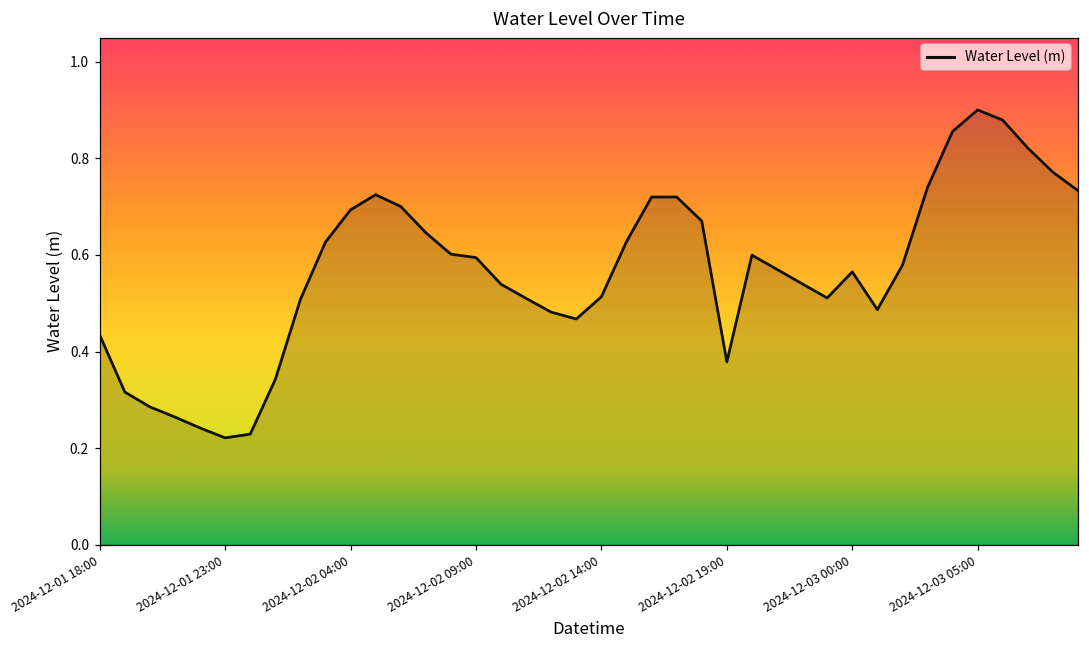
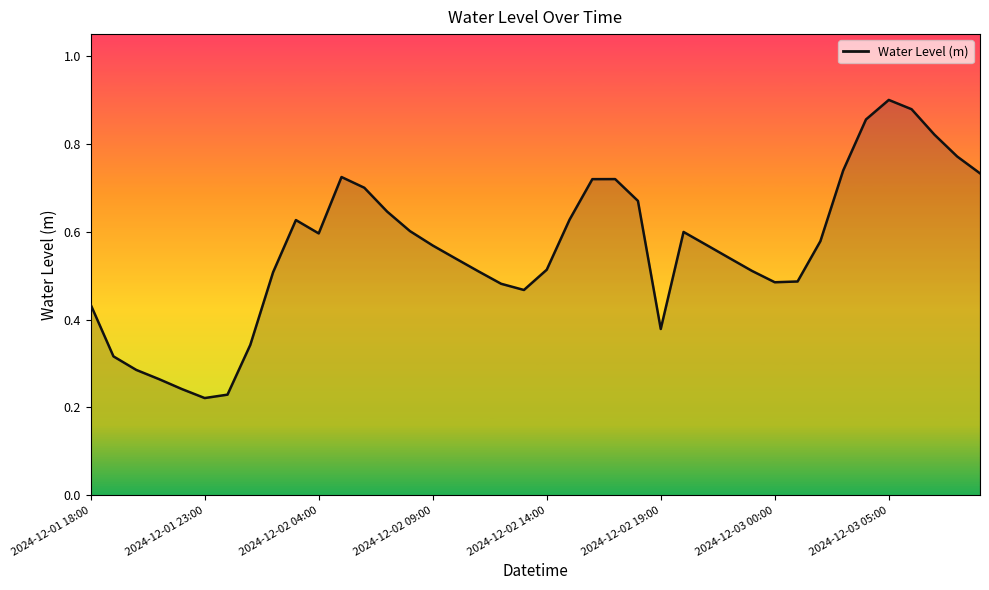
  {
    "2024-12-01 18:00": 0.43,
    "2024-12-01 23:00": 0.22,
-   "2024-12-02 04:00": 0.69,
-   "2024-12-02 09:00": 0.59,
+   "2024-12-02 04:00": 0.60,
+   "2024-12-02 09:00": 0.57,
    "2024-12-02 14:00": 0.51,
    "2024-12-02 19:00": 0.38,
-   "2024-12-03 00:00": 0.56,
+   "2024-12-03 00:00": 0.48,
    "2024-12-03 05:00": 0.90
  }
